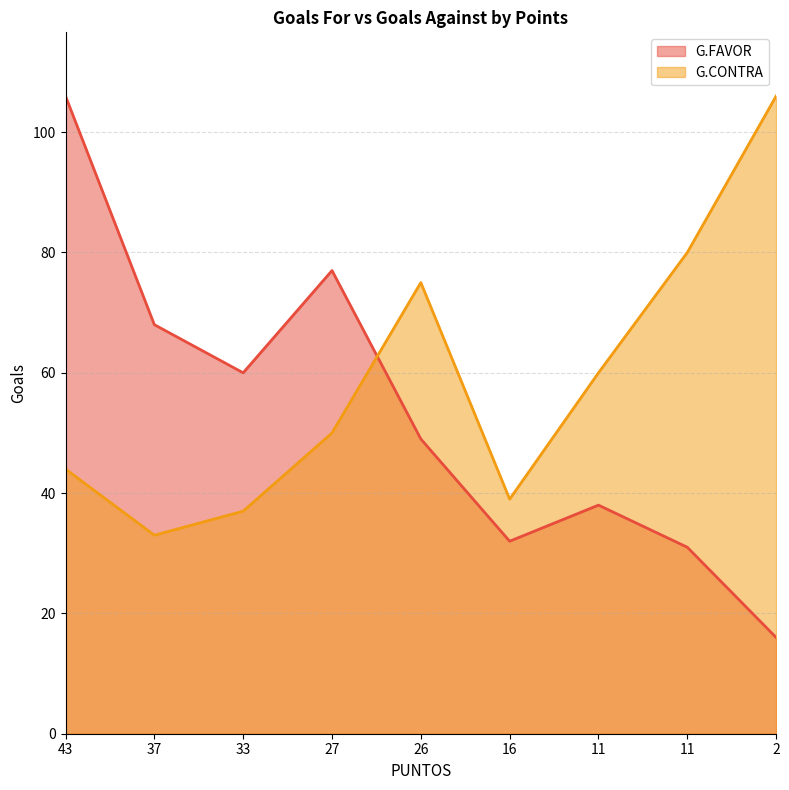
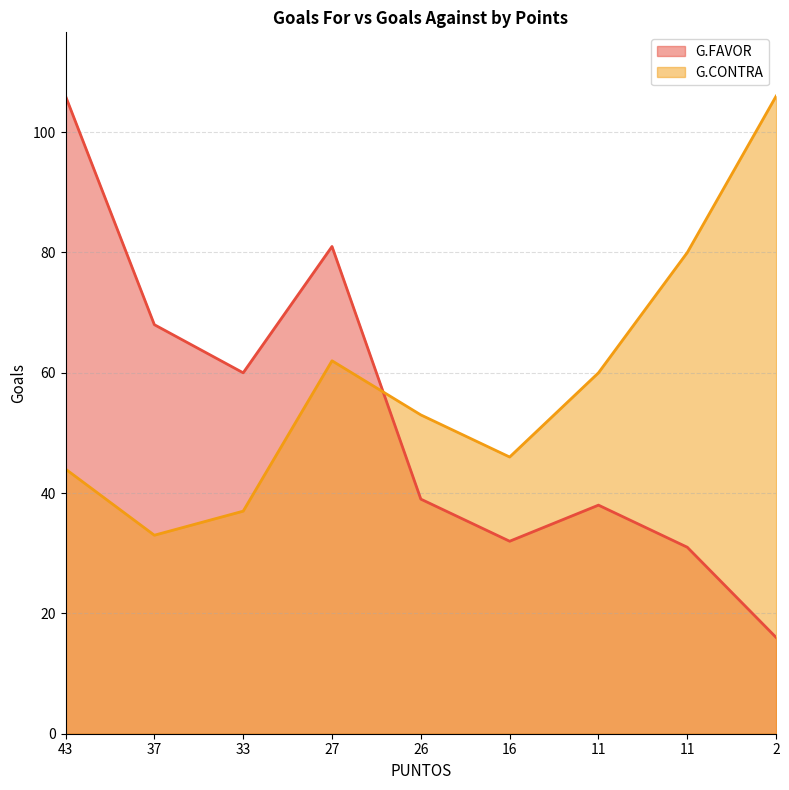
  {
    "G.FAVOR": {
      "43": 106,
      "37": 68,
      "33": 60,
-     "27": 77,
-     "26": 49,
+     "27": 81,
+     "26": 39,
      "16": 32,
      "2": 16
    },
    "G.CONTRA": {
      "43": 44,
      "37": 33,
      "33": 37,
-     "27": 50,
-     "26": 75,
-     "16": 39,
+     "27": 62,
+     "26": 53,
+     "16": 46,
      "2": 106
    }
  }
